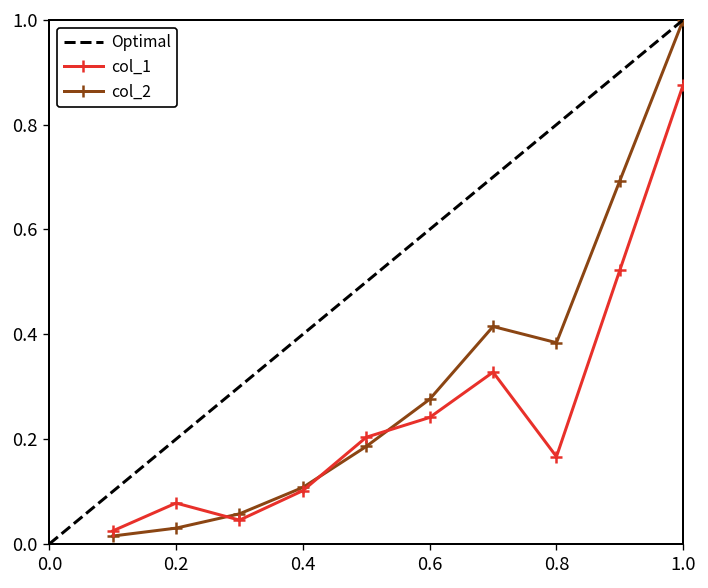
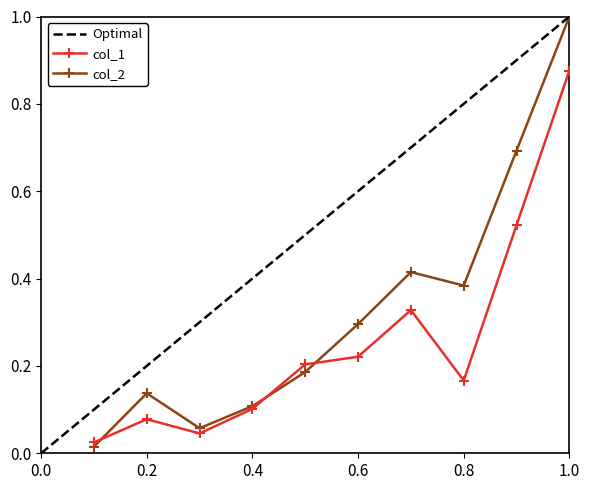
  {
    "Optimal": {
      "0.0": 0.00
    },
    "col_1": {
      "0.2": 0.08,
      "0.4": 0.10,
-     "0.6": 0.24,
+     "0.6": 0.22,
      "0.8": 0.17,
      "1.0": 0.88
    },
    "col_2": {
-     "0.2": 0.03,
+     "0.2": 0.14,
      "0.4": 0.11,
-     "0.6": 0.28,
+     "0.6": 0.30,
      "0.8": 0.38
    }
  }
